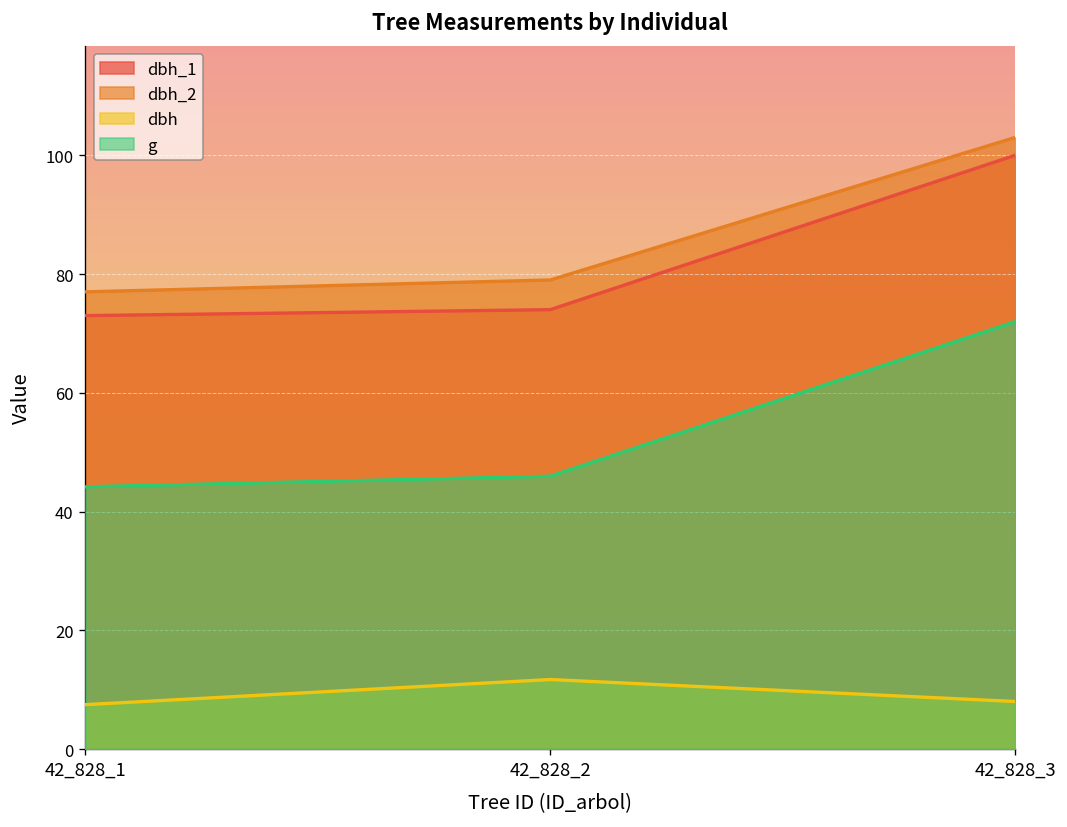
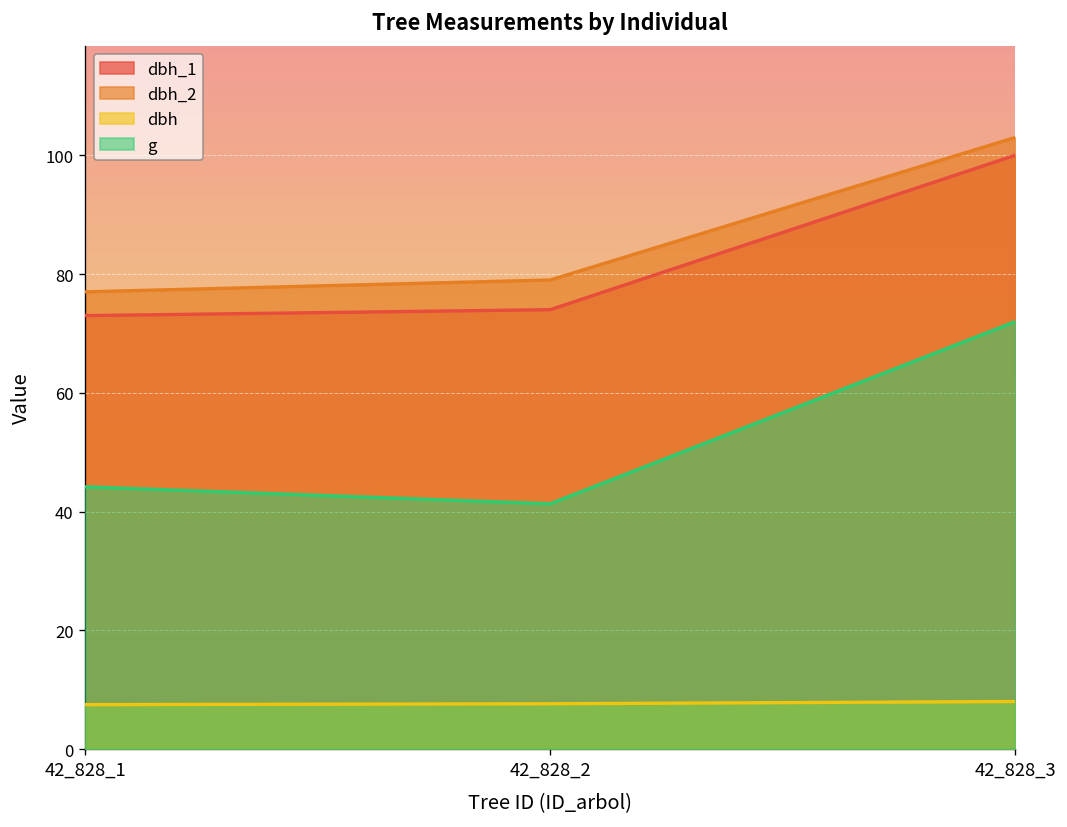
  {
    "dbh": {
      "42_828_1": 8,
-     "42_828_2": 12,
+     "42_828_2": 8,
      "42_828_3": 8
    },
    "g": {
      "42_828_1": 44,
-     "42_828_2": 46,
+     "42_828_2": 41,
      "42_828_3": 72
    }
  }
